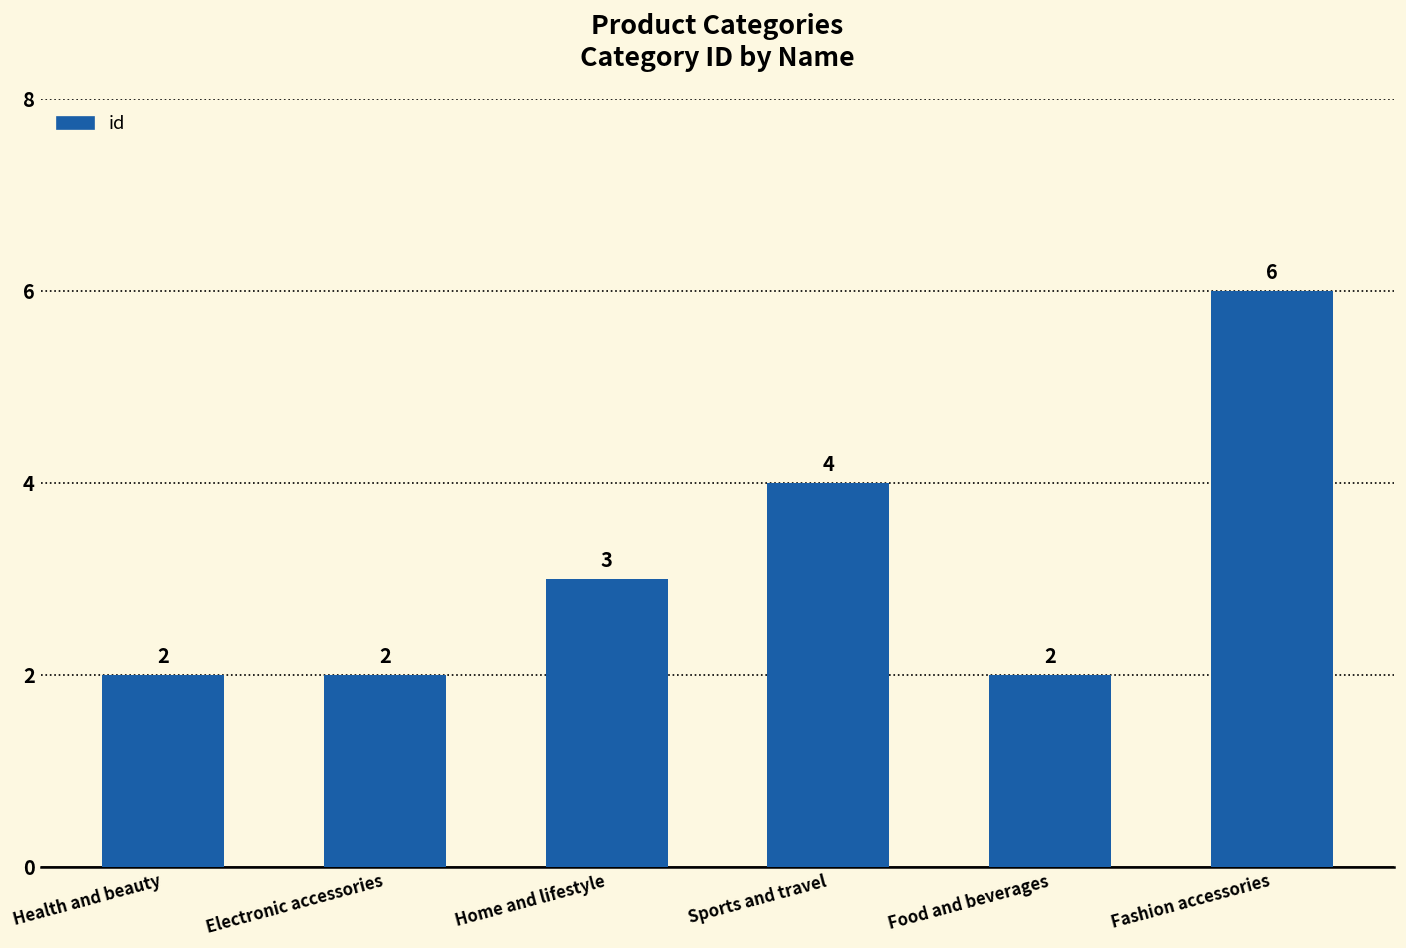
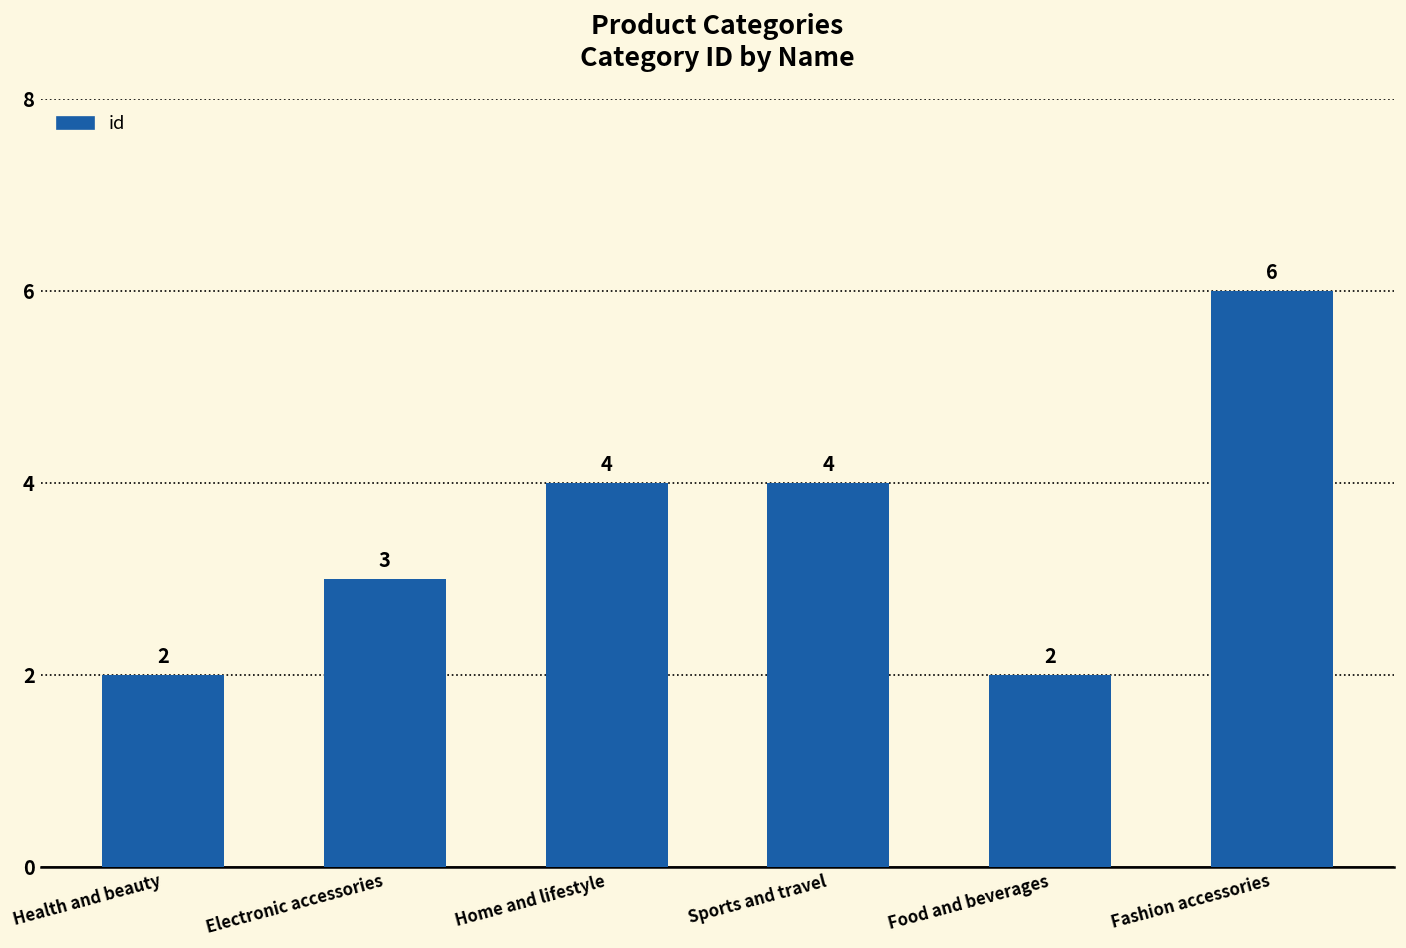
  {
    "Health and beauty": 2,
-   "Electronic accessories": 2,
-   "Home and lifestyle": 3,
+   "Electronic accessories": 3,
+   "Home and lifestyle": 4,
    "Sports and travel": 4,
    "Food and beverages": 2,
    "Fashion accessories": 6
  }
